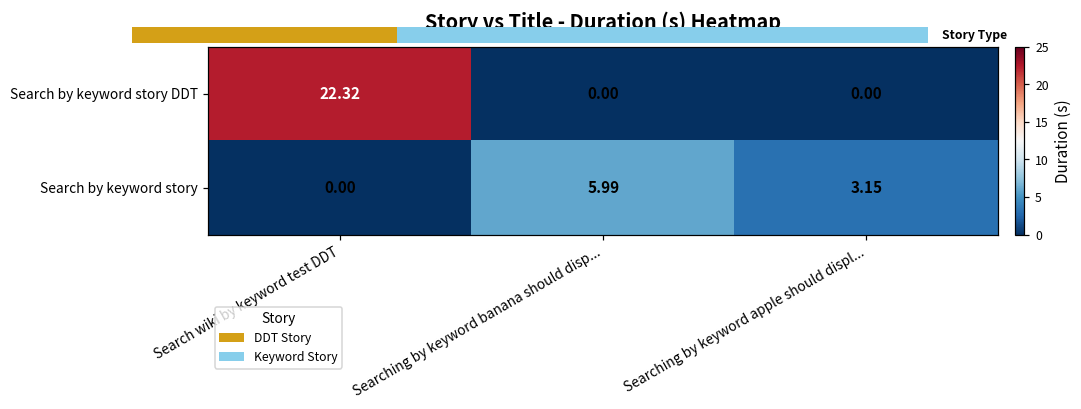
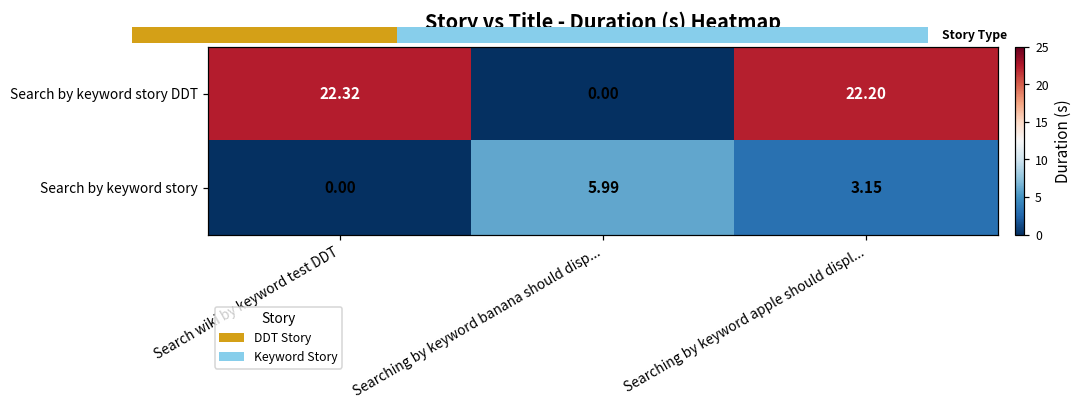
  {
    "Story vs Title - Duration (s) Heatmap": {
      "Search by keyword story DDT": {
        "Search wiki by keyword test DDT": 22.32,
        "Searching by keyword banana should disp...": 0.00,
-       "Searching by keyword apple should displ...": 0.00
+       "Searching by keyword apple should displ...": 22.20
      },
      "Search by keyword story": {
        "Search wiki by keyword test DDT": 0.00,
        "Searching by keyword banana should disp...": 5.99,
        "Searching by keyword apple should displ...": 3.15
      }
    }
  }
